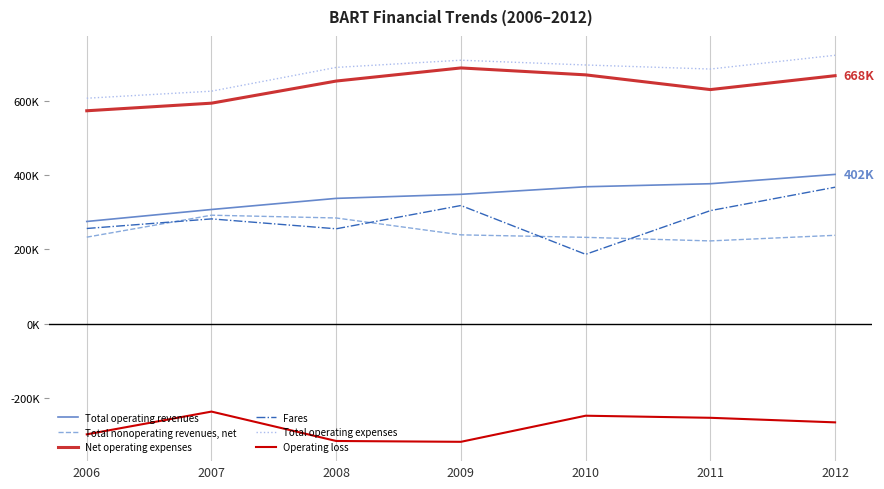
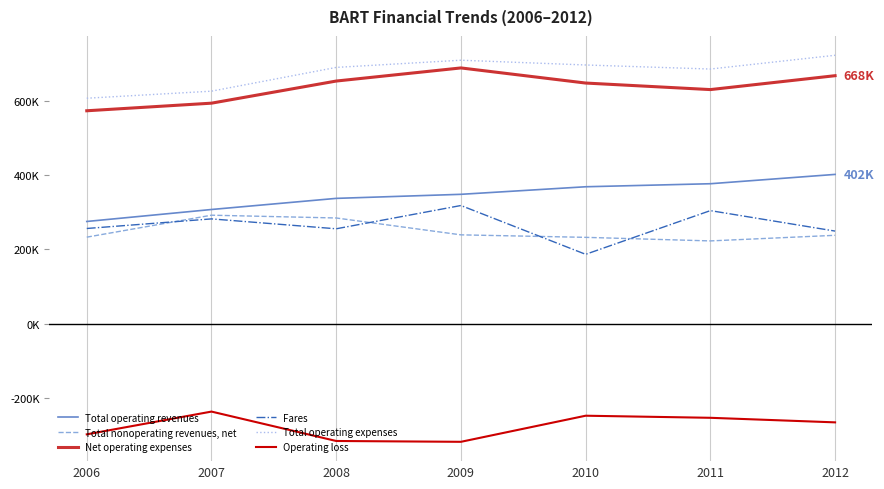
  {
    "Net operating expenses": {
      "2006": 570000,
      "2007": 590000,
      "2008": 650000,
      "2009": 690000,
-     "2010": 670000,
+     "2010": 650000,
      "2011": 630000
    },
    "Fares": {
      "2006": 260000,
      "2007": 280000,
      "2008": 260000,
      "2009": 320000,
      "2010": 190000,
      "2011": 300000,
-     "2012": 370000
+     "2012": 250000
    },
    "Operating loss": {
      "2006": -300000,
      "2007": -240000,
      "2008": -320000,
      "2009": -320000,
      "2010": -250000,
      "2011": -250000,
      "2012": -270000
    }
  }
